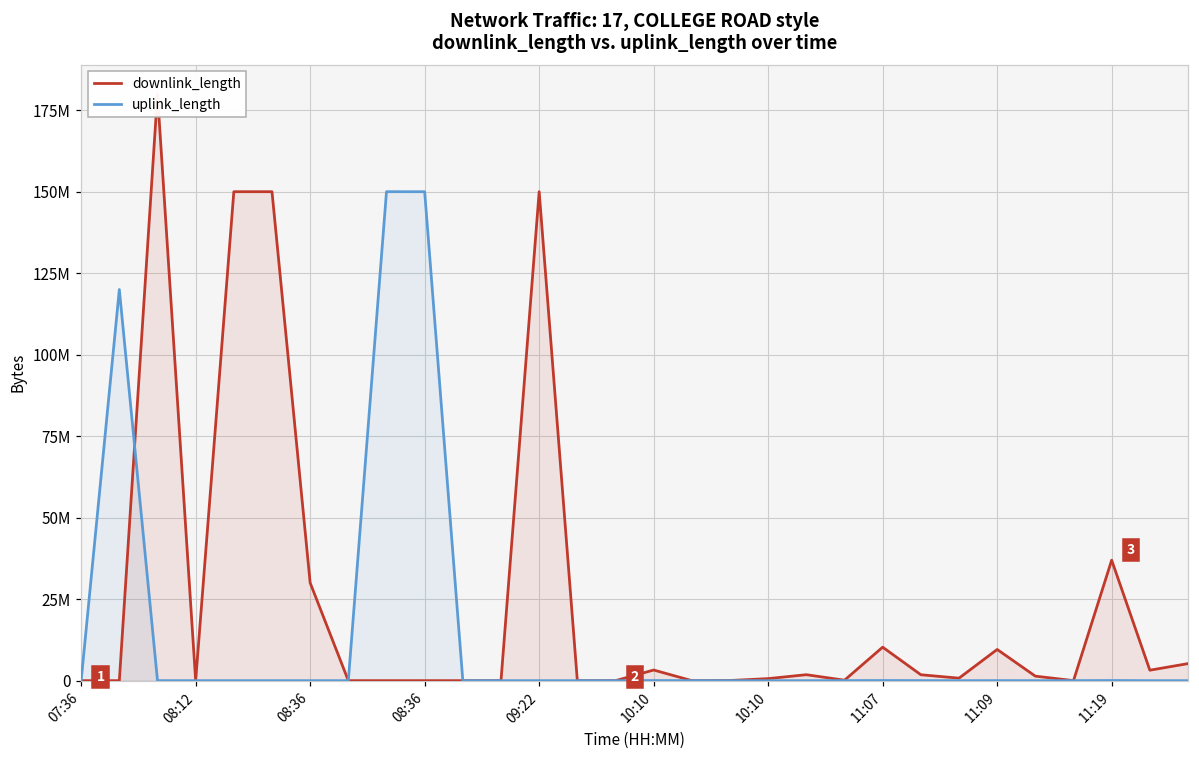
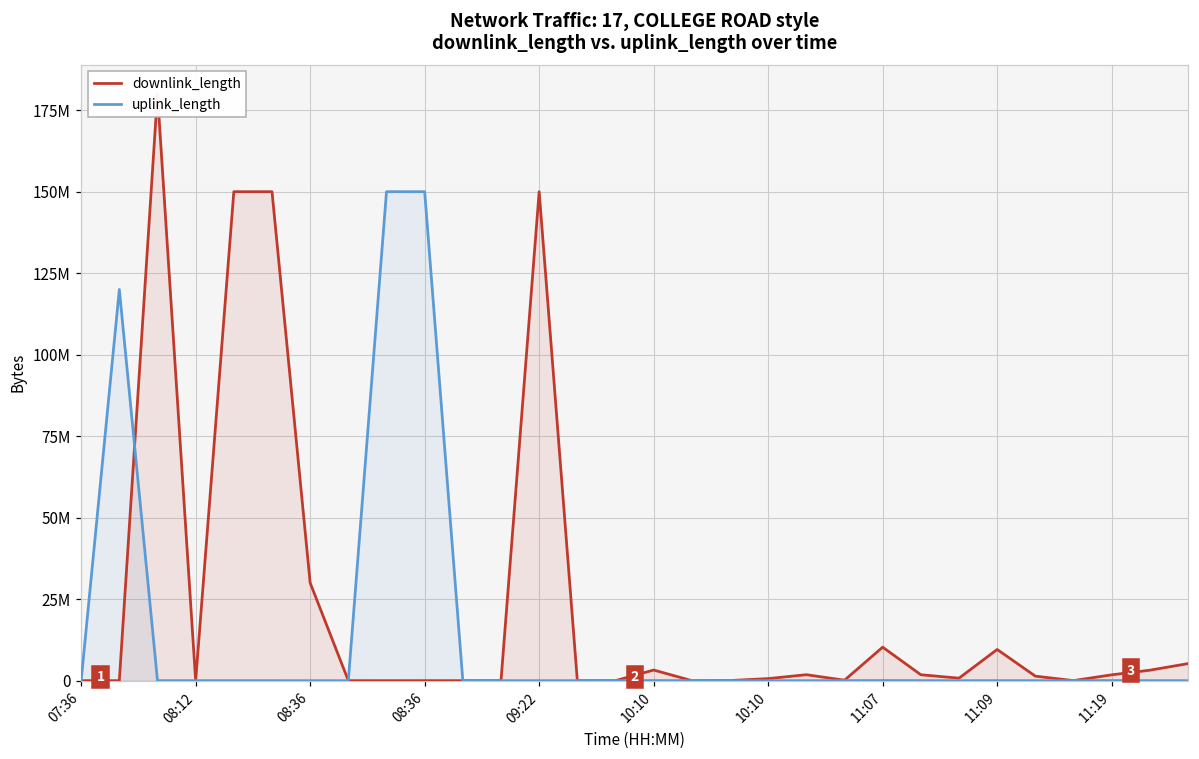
  {
    "downlink_length": {
      "11:07": 10000000,
-     "11:19": 37000000
+     "11:19": 2000000
    },
    "uplink_length": {
      "11:07": 0,
      "11:19": 0
    }
  }
